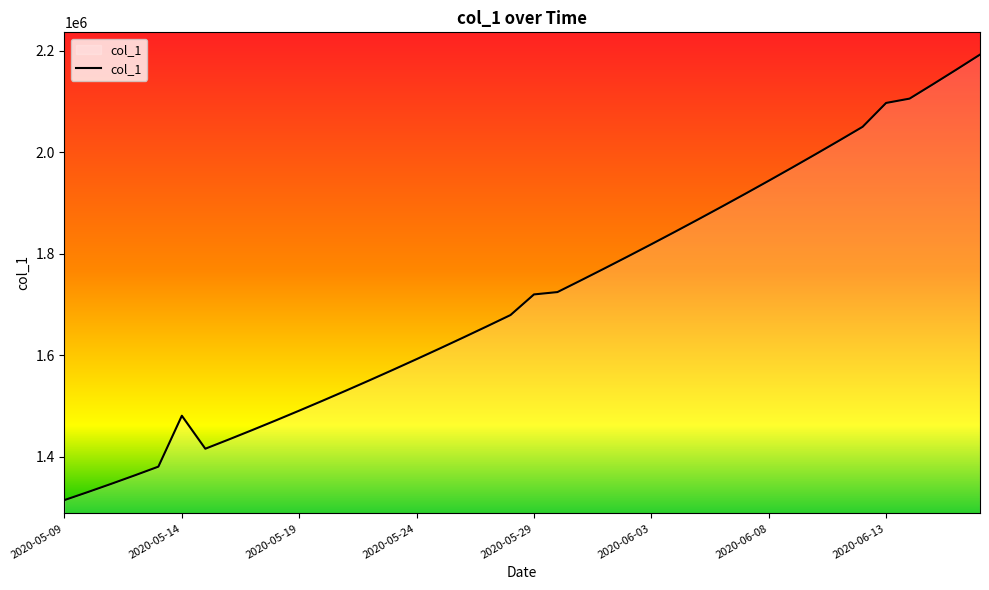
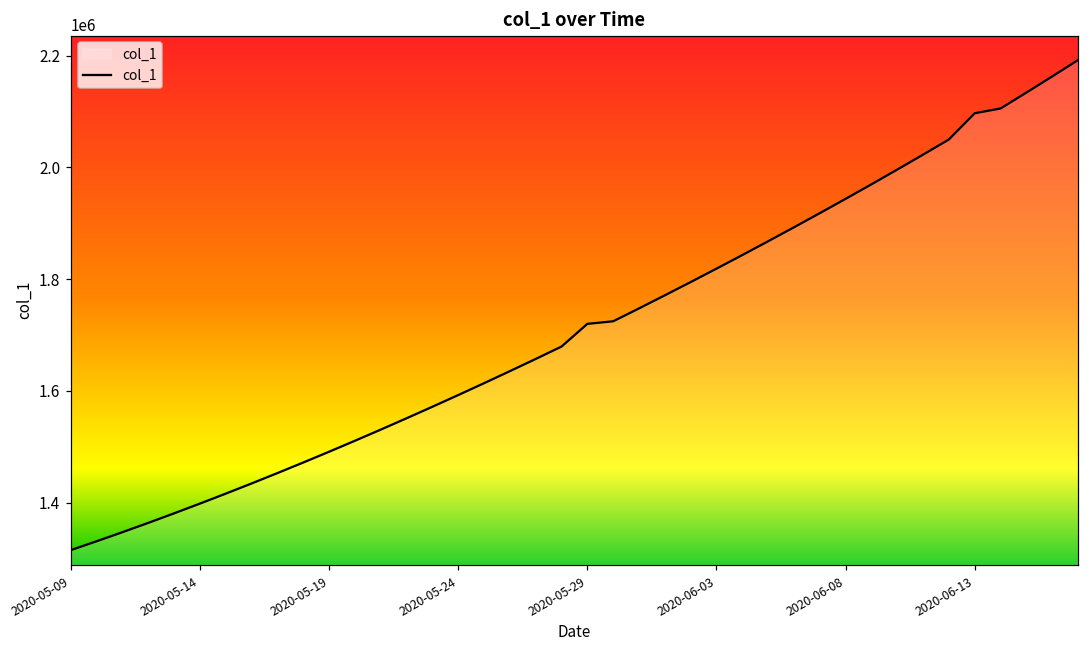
  {
    "2020-05-09": 1320000,
-   "2020-05-14": 1480000,
+   "2020-05-14": 1400000,
    "2020-05-19": 1490000,
    "2020-05-24": 1590000,
    "2020-05-29": 1720000,
    "2020-06-03": 1820000,
    "2020-06-08": 1940000,
    "2020-06-13": 2100000
  }
